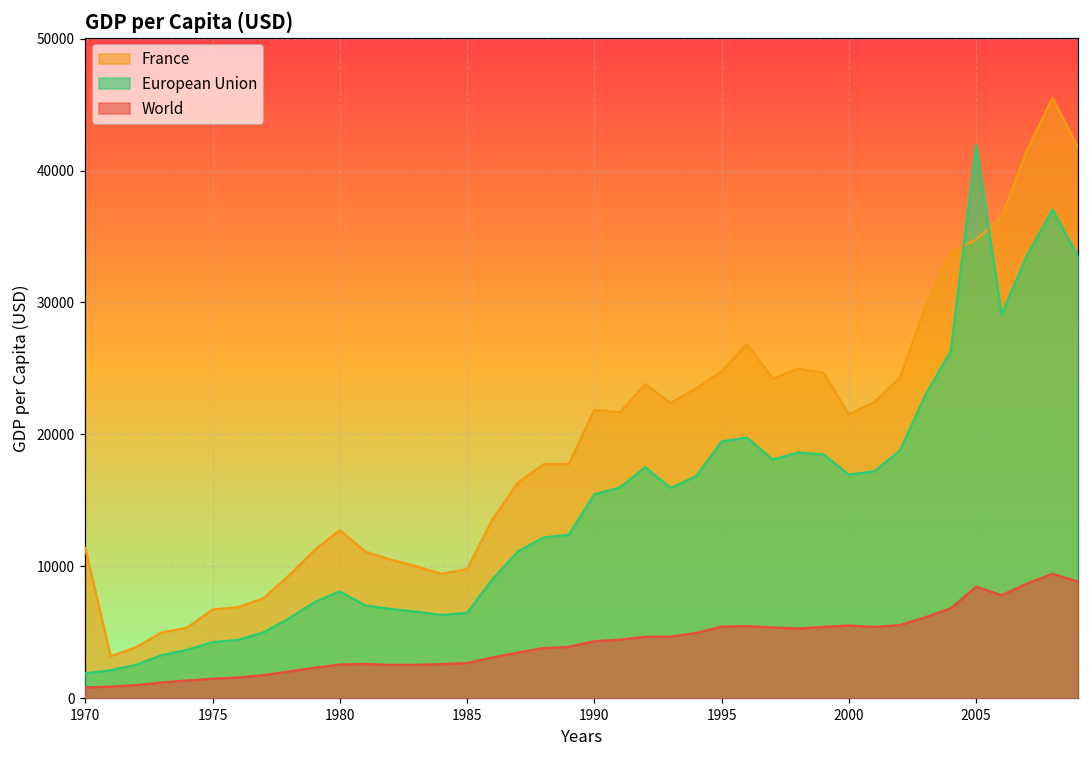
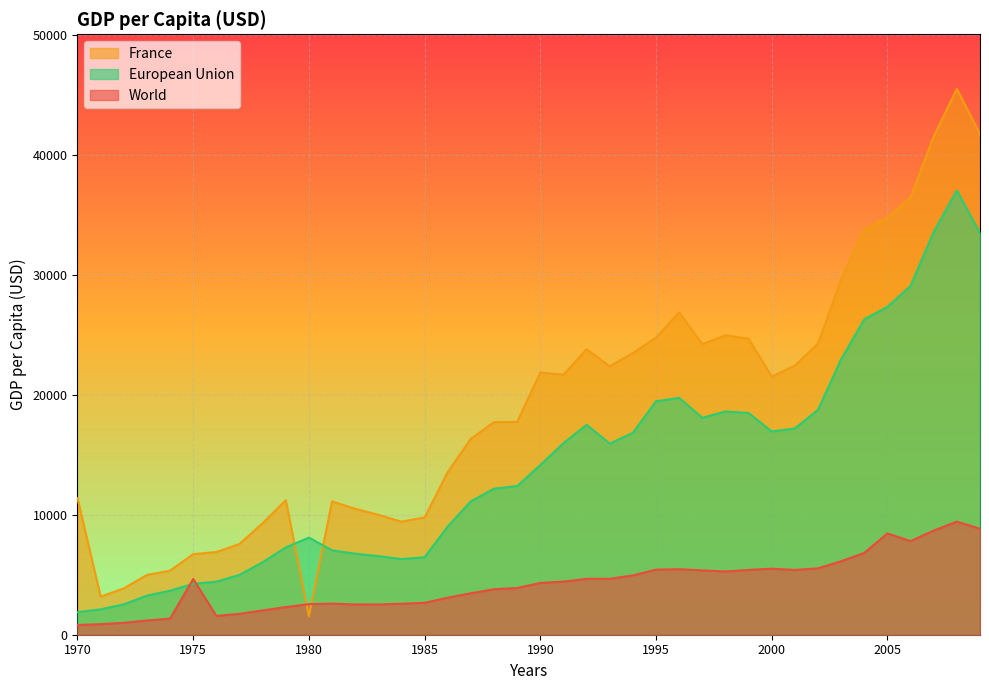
  {
    "France": {
      "1970": 11400,
      "1975": 6700,
-     "1980": 12700,
+     "1980": 1500,
      "1985": 9800,
      "1990": 21900,
      "1995": 24800,
      "2000": 21500,
      "2005": 34800
    },
    "European Union": {
      "1970": 1900,
      "1975": 4200,
      "1980": 8100,
      "1985": 6500,
-     "1990": 15500,
+     "1990": 14200,
      "1995": 19500,
      "2000": 16900,
-     "2005": 41900
+     "2005": 27300
    },
    "World": {
      "1970": 800,
-     "1975": 1500,
+     "1975": 4600,
      "1980": 2600,
      "1985": 2700,
      "1990": 4300,
      "1995": 5400,
      "2000": 5500,
      "2005": 8400
    }
  }
